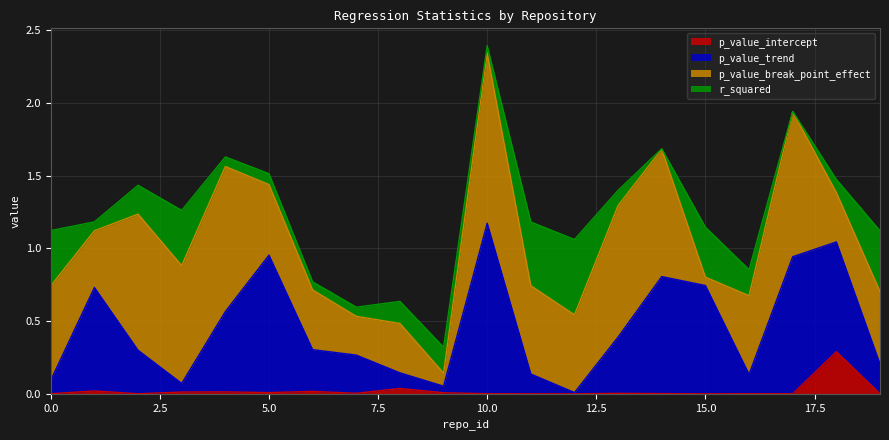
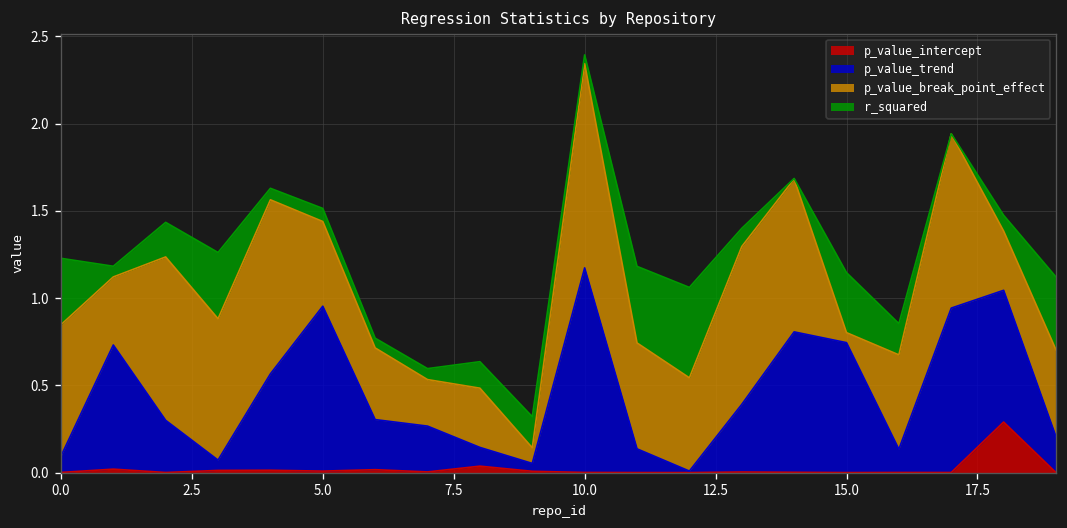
  {
    "p_value_intercept": {
      "0.0": 0.00,
      "5.0": 0.01,
      "10.0": 0.00,
      "15.0": 0.00
    },
    "p_value_trend": {
      "0.0": 0.09,
      "5.0": 0.94,
      "10.0": 1.17,
      "15.0": 0.74
    },
    "p_value_break_point_effect": {
-     "0.0": 0.65,
+     "0.0": 0.75,
      "5.0": 0.49,
      "10.0": 1.17,
      "15.0": 0.06
    },
    "r_squared": {
      "0.0": 0.38,
      "5.0": 0.08,
      "10.0": 0.05,
      "15.0": 0.34
    }
  }
